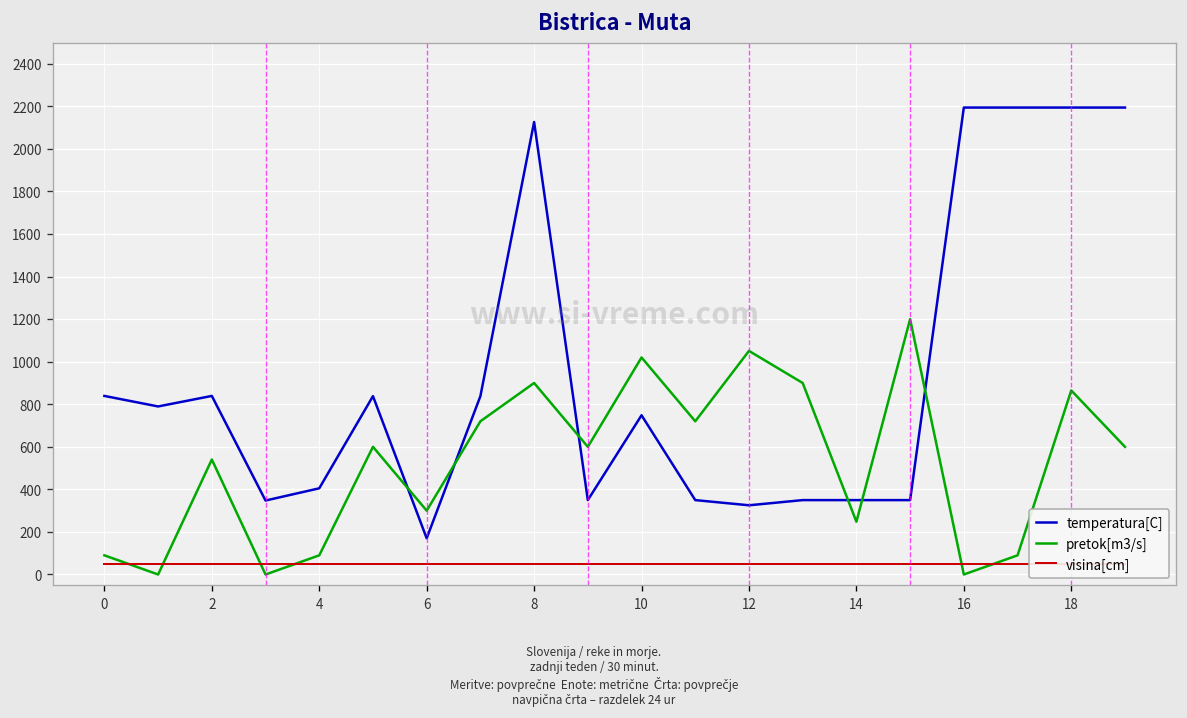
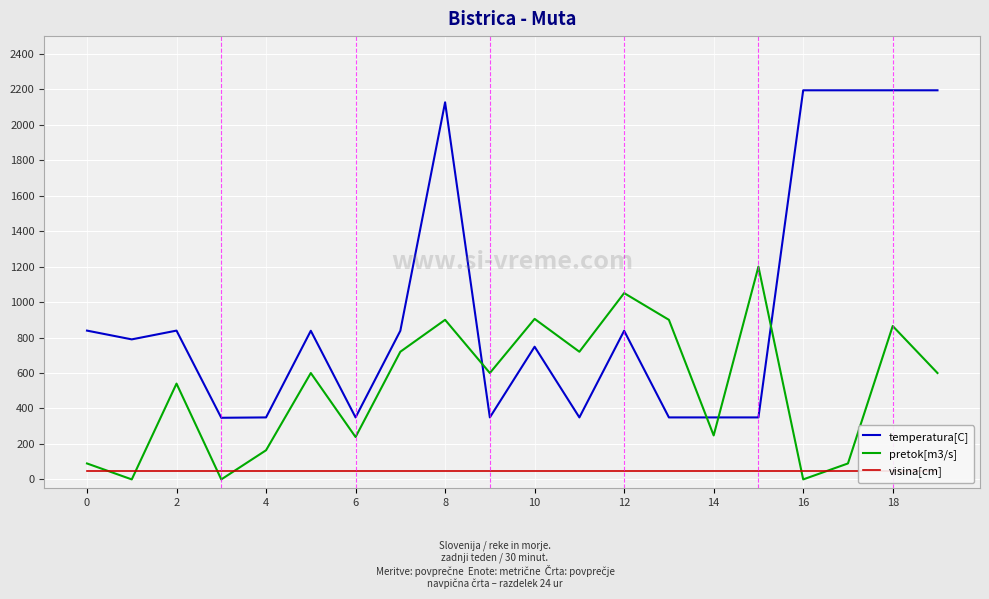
  {
    "temperatura[C]": {
      "0": 840,
      "2": 840,
-     "4": 410,
-     "6": 170,
+     "4": 350,
+     "6": 350,
      "8": 2130,
      "10": 750,
-     "12": 330,
+     "12": 840,
      "14": 350,
      "16": 2190,
      "18": 2190
    },
    "pretok[m3/s]": {
      "0": 90,
      "2": 540,
-     "4": 90,
-     "6": 300,
+     "4": 160,
+     "6": 240,
      "8": 900,
-     "10": 1020,
+     "10": 910,
      "12": 1050,
      "14": 250,
      "16": 0,
      "18": 870
    },
    "visina[cm]": {
      "0": 50,
      "2": 50,
      "4": 50,
      "6": 50,
      "8": 50,
      "10": 50,
      "12": 50,
      "14": 50,
      "16": 50
    }
  }
